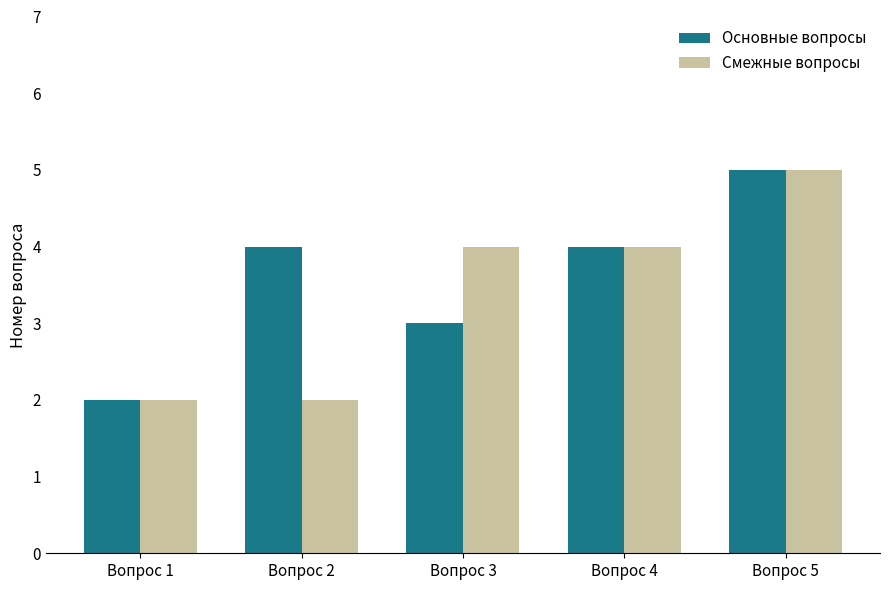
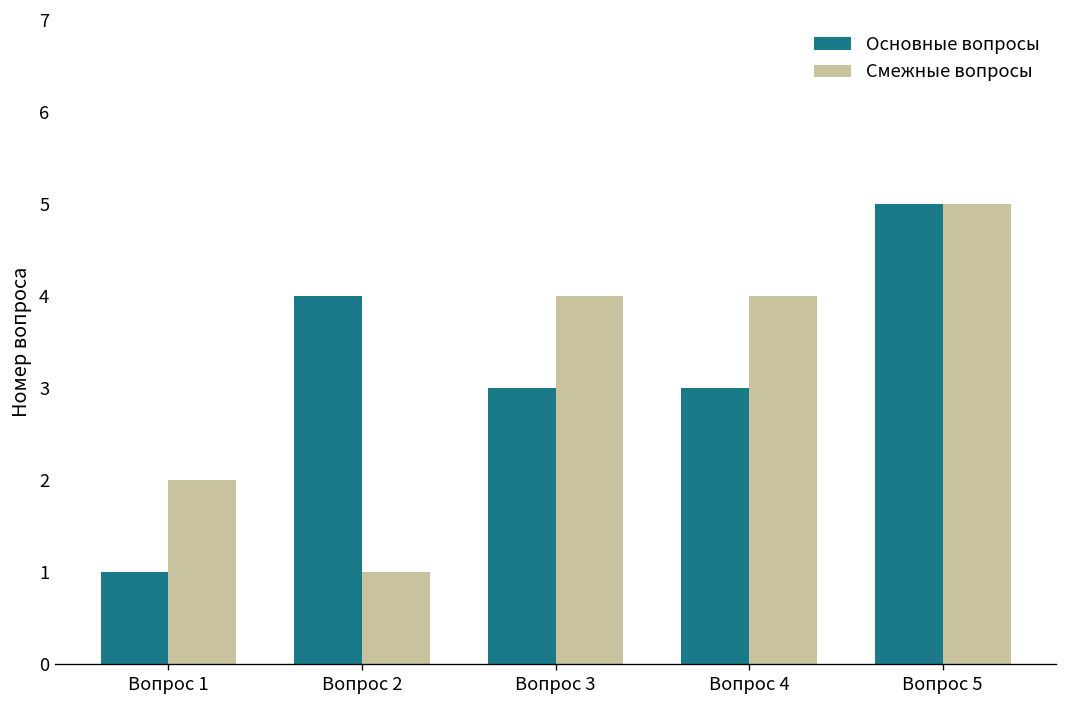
  {
    "Основные вопросы": {
-     "Вопрос 1": 2,
+     "Вопрос 1": 1,
      "Вопрос 2": 4,
      "Вопрос 3": 3,
-     "Вопрос 4": 4,
+     "Вопрос 4": 3,
      "Вопрос 5": 5
    },
    "Смежные вопросы": {
      "Вопрос 1": 2,
-     "Вопрос 2": 2,
+     "Вопрос 2": 1,
      "Вопрос 3": 4,
      "Вопрос 4": 4,
      "Вопрос 5": 5
    }
  }
